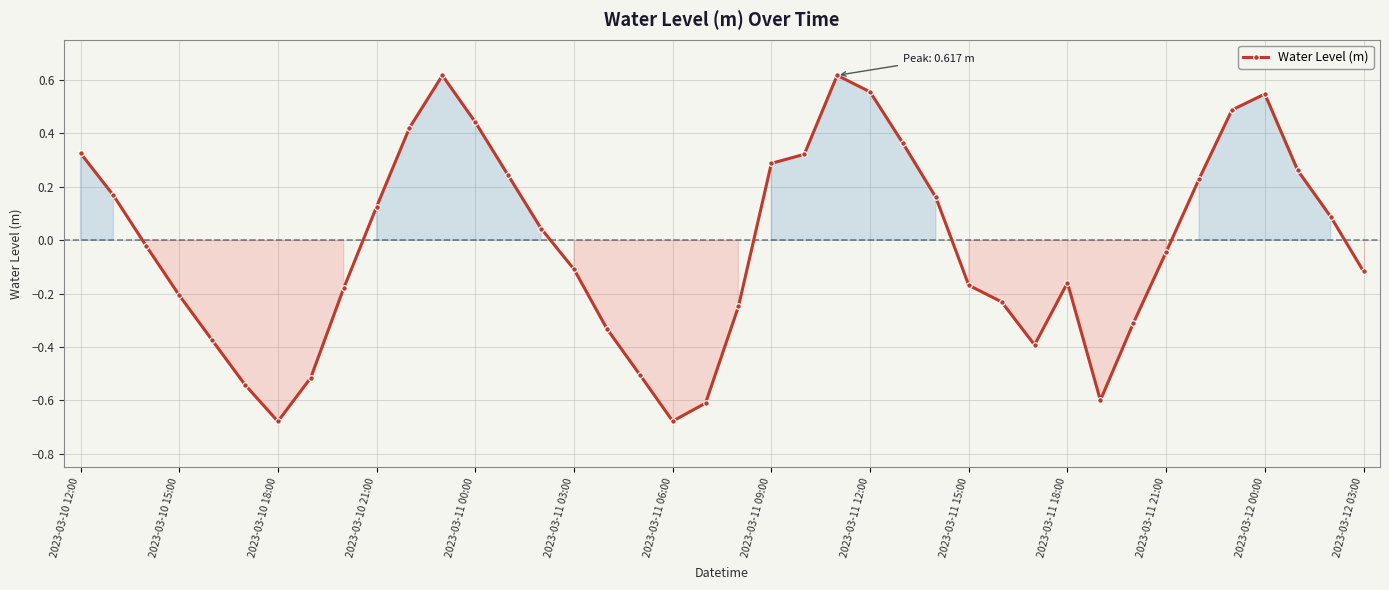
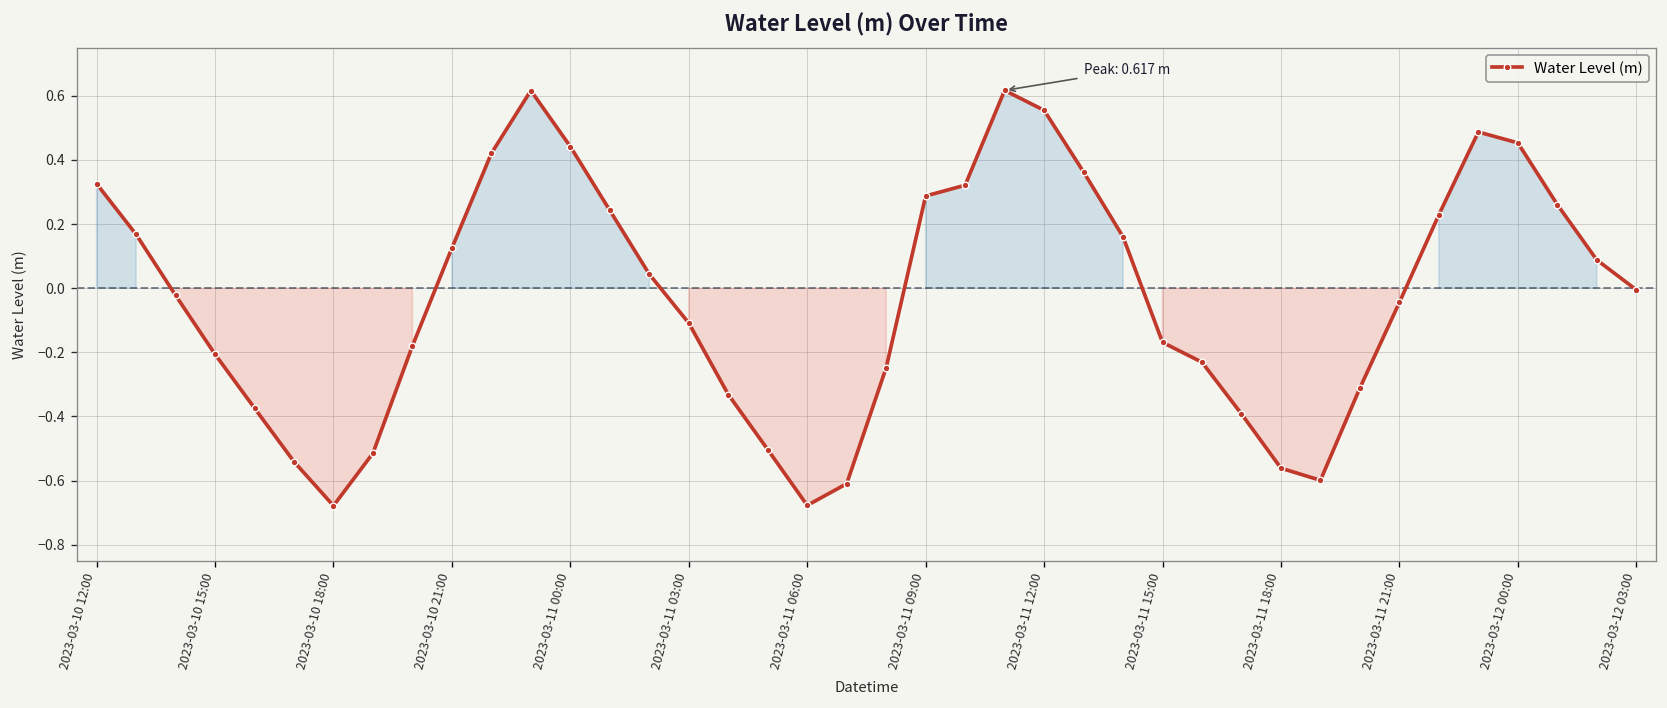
  {
    "2023-03-10 12:00": 0.33,
    "2023-03-10 15:00": -0.21,
    "2023-03-10 18:00": -0.68,
    "2023-03-10 21:00": 0.12,
    "2023-03-11 00:00": 0.44,
    "2023-03-11 03:00": -0.11,
    "2023-03-11 06:00": -0.68,
    "2023-03-11 09:00": 0.29,
    "2023-03-11 12:00": 0.55,
    "2023-03-11 15:00": -0.17,
-   "2023-03-11 18:00": -0.16,
+   "2023-03-11 18:00": -0.56,
    "2023-03-11 21:00": -0.04,
-   "2023-03-12 00:00": 0.55,
-   "2023-03-12 03:00": -0.12
+   "2023-03-12 00:00": 0.45,
+   "2023-03-12 03:00": -0.01
  }
